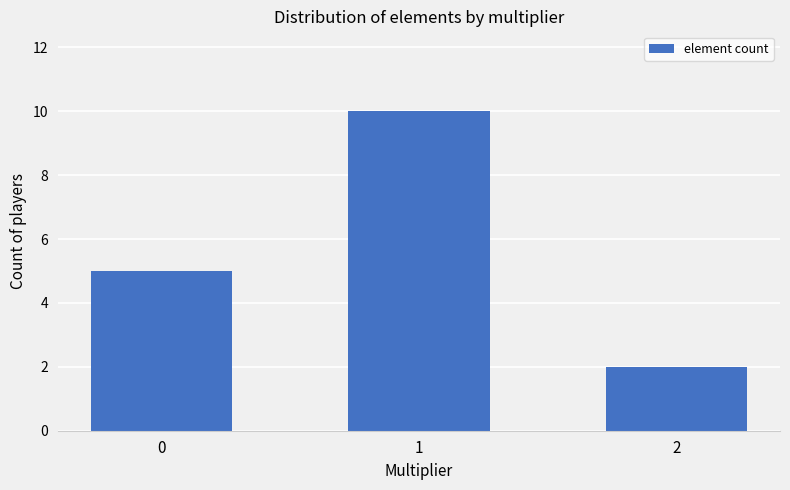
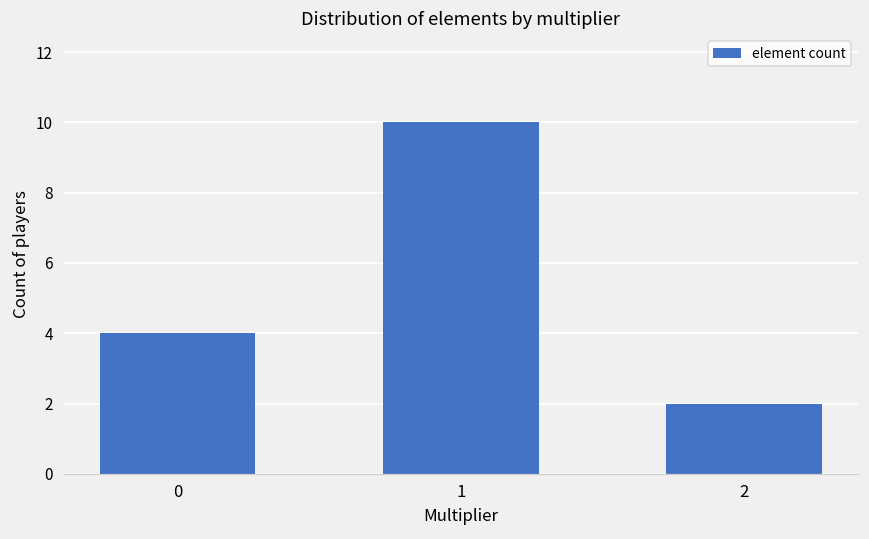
  {
-   "0": 5,
+   "0": 4,
    "1": 10,
    "2": 2
  }
